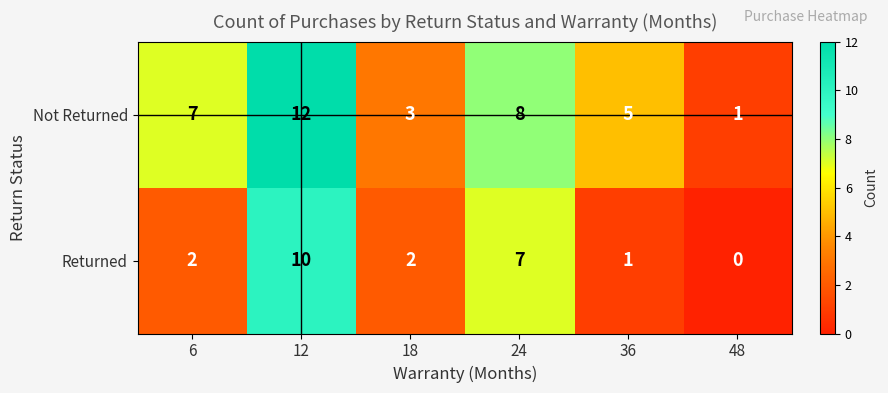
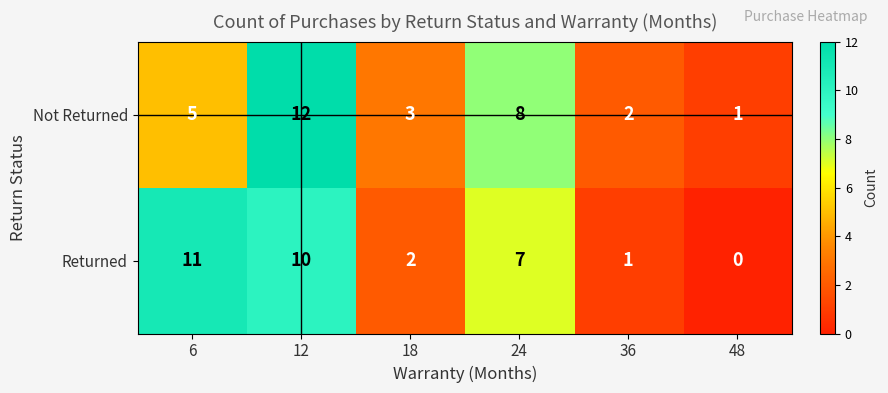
  {
    "Not Returned": {
-     "6": 7,
+     "6": 5,
      "12": 12,
      "18": 3,
      "24": 8,
-     "36": 5,
+     "36": 2,
      "48": 1
    },
    "Returned": {
-     "6": 2,
+     "6": 11,
      "12": 10,
      "18": 2,
      "24": 7,
      "36": 1,
      "48": 0
    }
  }
